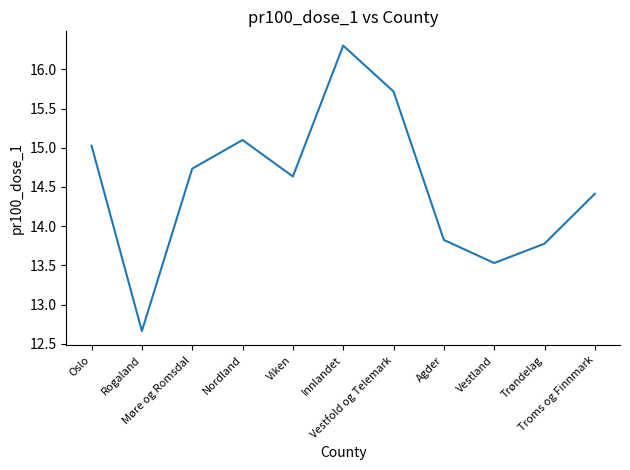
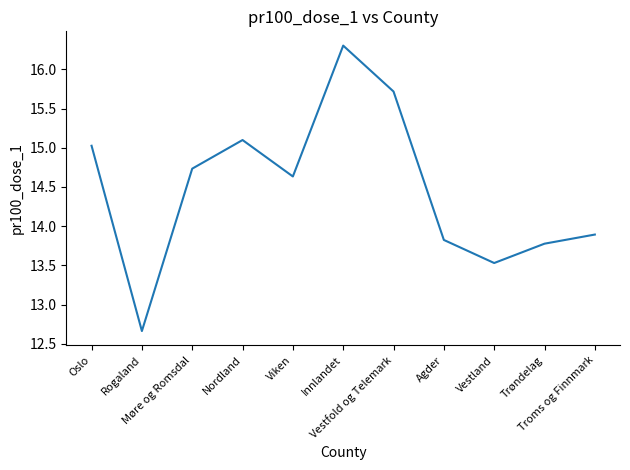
  {
    "Oslo": 15.0,
    "Rogaland": 12.7,
    "Møre og Romsdal": 14.7,
    "Nordland": 15.1,
    "Viken": 14.6,
    "Innlandet": 16.3,
    "Vestfold og Telemark": 15.7,
    "Agder": 13.8,
    "Vestland": 13.5,
    "Trøndelag": 13.8,
-   "Troms og Finnmark": 14.4
+   "Troms og Finnmark": 13.9
  }
